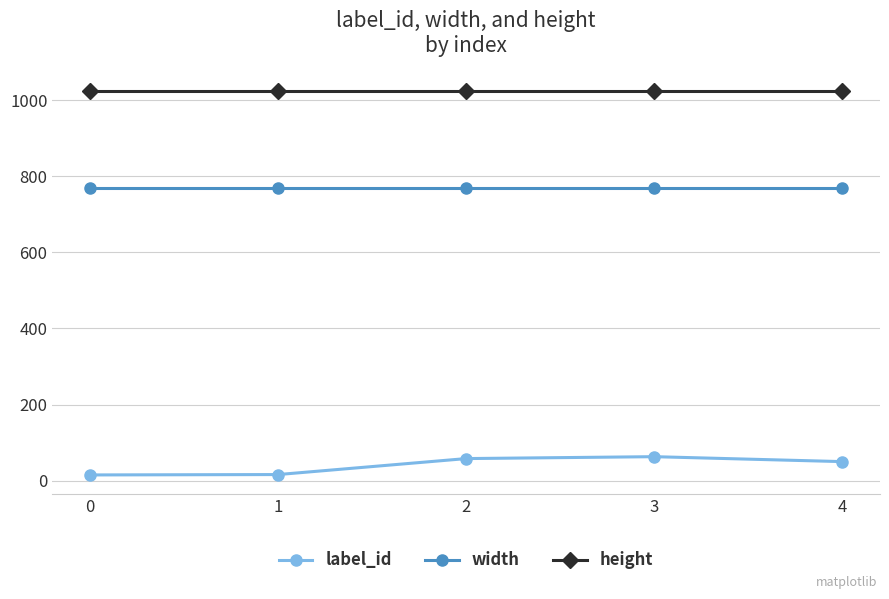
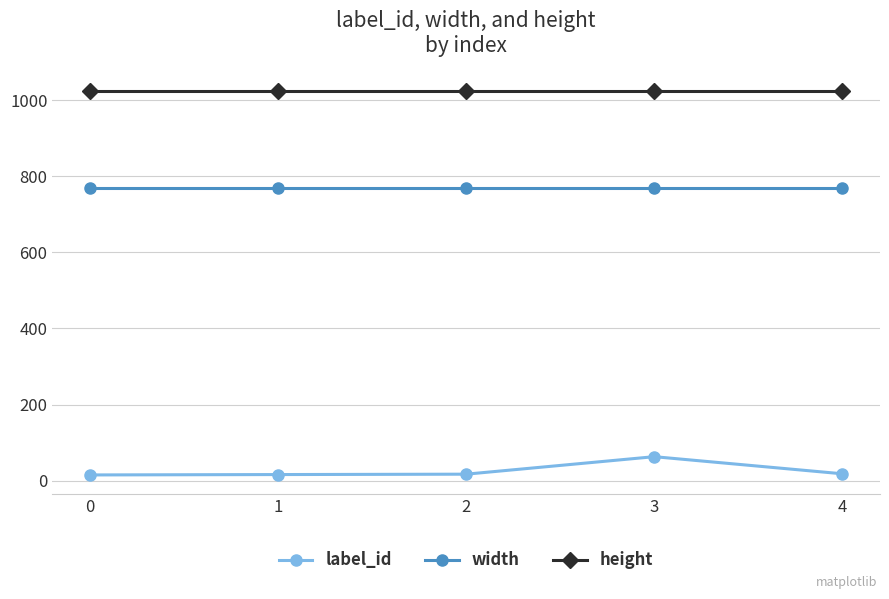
  {
    "label_id": {
      "0": 20,
      "1": 20,
-     "2": 60,
+     "2": 20,
      "3": 60,
-     "4": 50
+     "4": 20
    },
    "width": {
      "0": 770,
      "1": 770,
      "2": 770,
      "3": 770,
      "4": 770
    },
    "height": {
      "0": 1020,
      "1": 1020,
      "2": 1020,
      "3": 1020,
      "4": 1020
    }
  }
